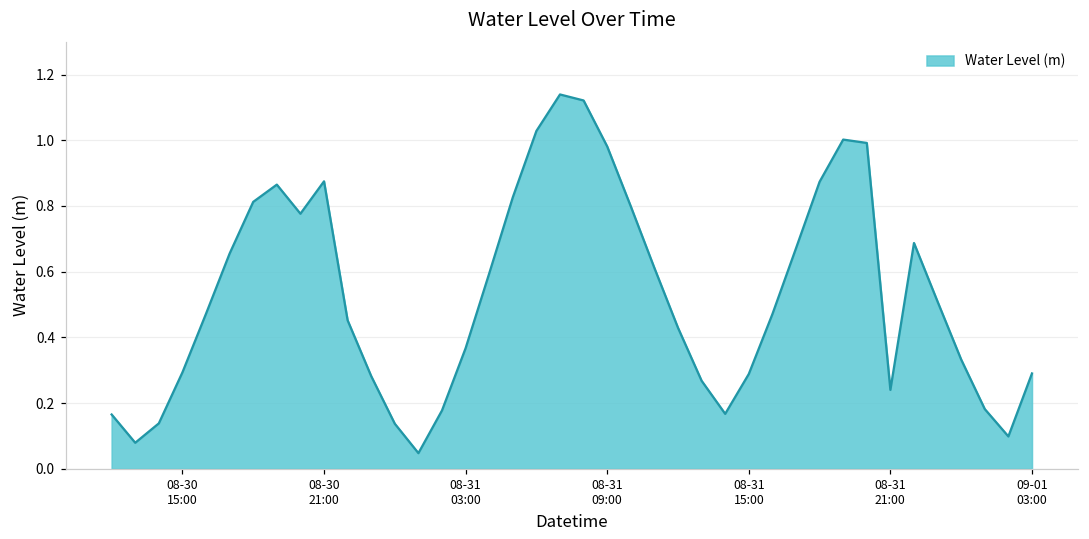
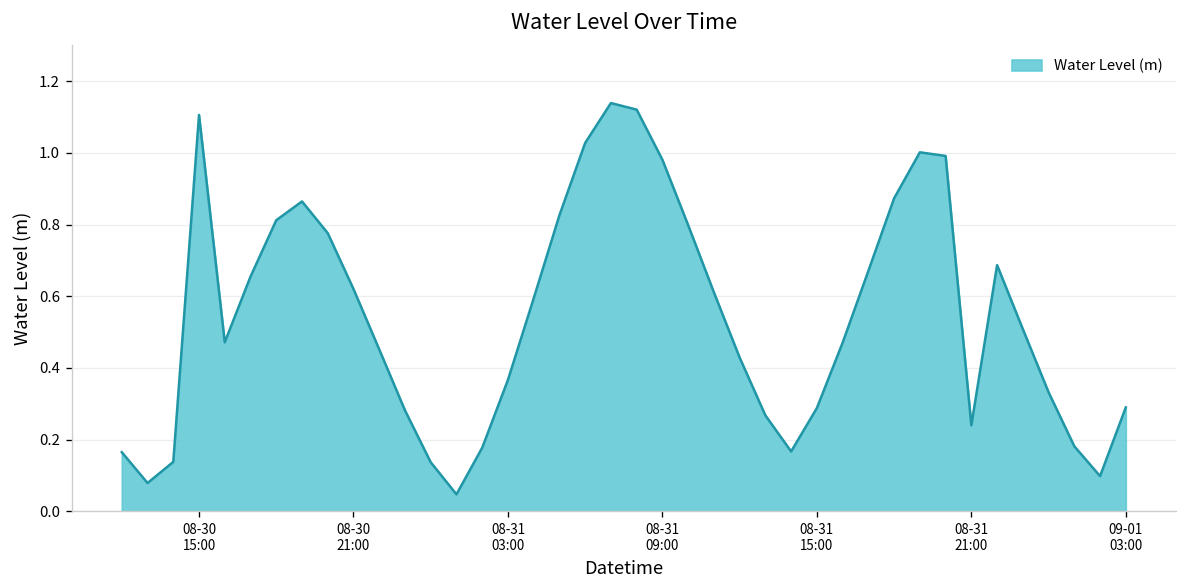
  {
-   "08-30 15:00": 0.29,
-   "08-30 21:00": 0.87,
+   "08-30 15:00": 1.11,
+   "08-30 21:00": 0.62,
    "08-31 03:00": 0.37,
    "08-31 09:00": 0.98,
    "08-31 15:00": 0.29,
    "08-31 21:00": 0.24,
    "09-01 03:00": 0.29
  }
